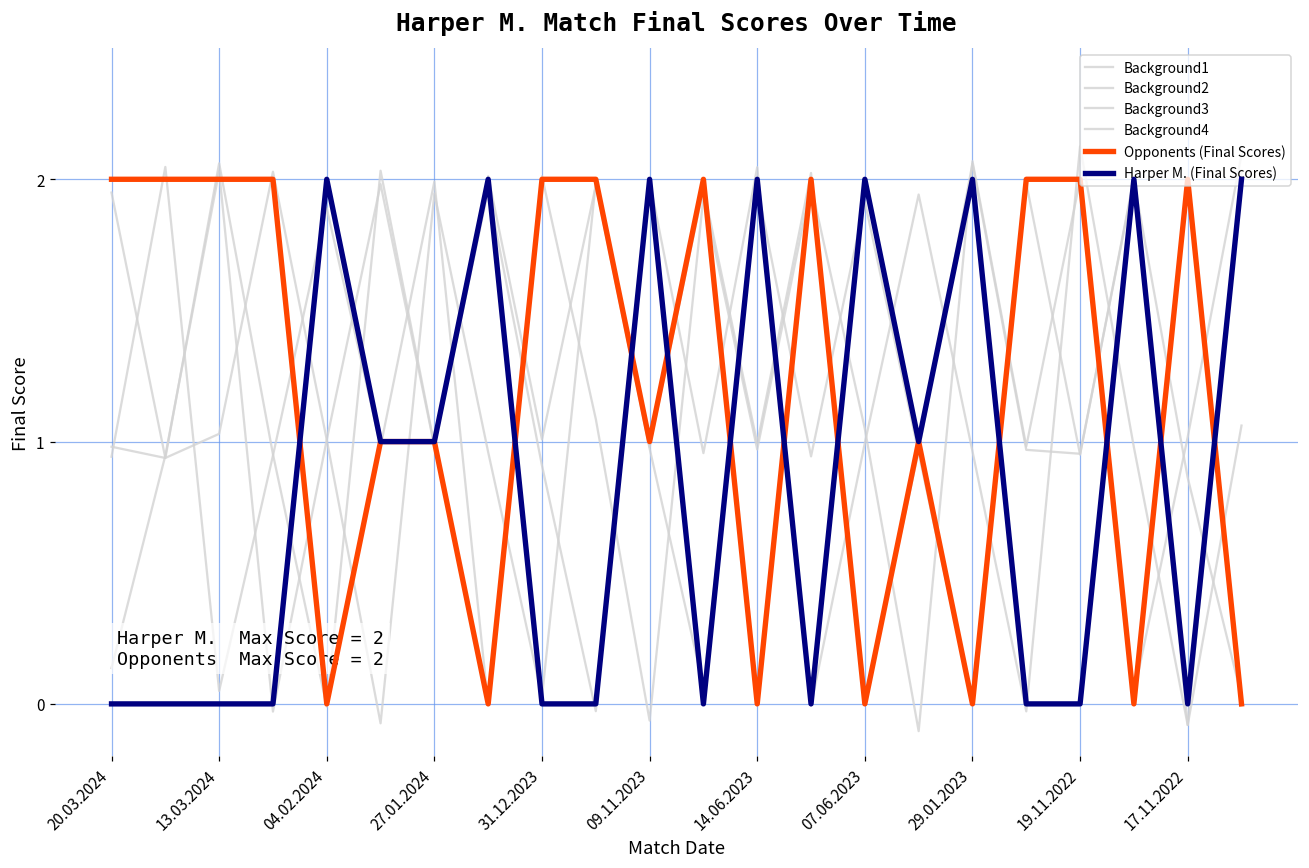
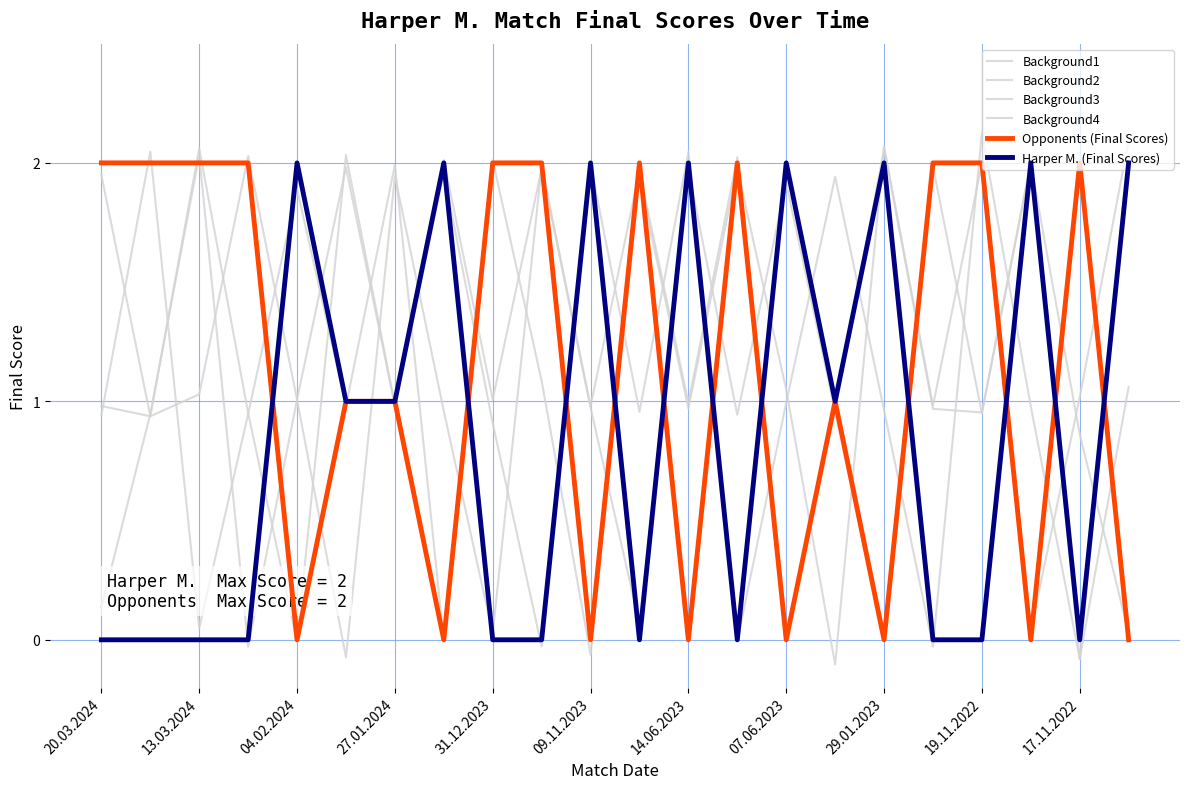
  {
    "Opponents (Final Scores)": {
      "31.12.2023": 2,
-     "09.11.2023": 1,
+     "09.11.2023": 0,
      "14.06.2023": 0,
      "07.06.2023": 0
    },
    "Harper M. (Final Scores)": {
      "04.02.2024": 2,
      "31.12.2023": 0,
      "14.06.2023": 2,
      "07.06.2023": 2,
      "29.01.2023": 2,
      "19.11.2022": 0,
      "17.11.2022": 0
    }
  }
